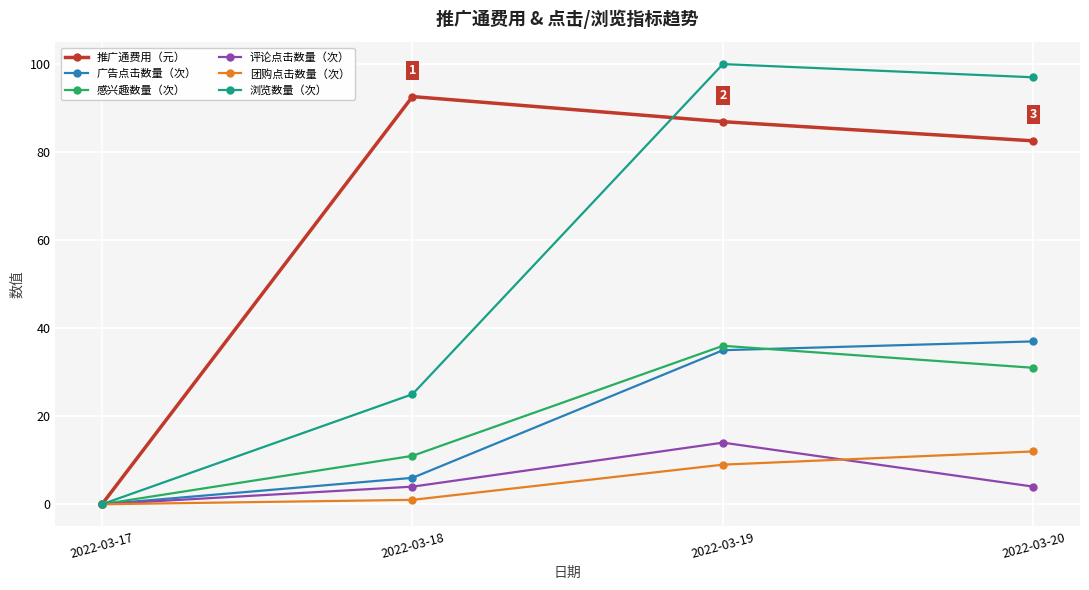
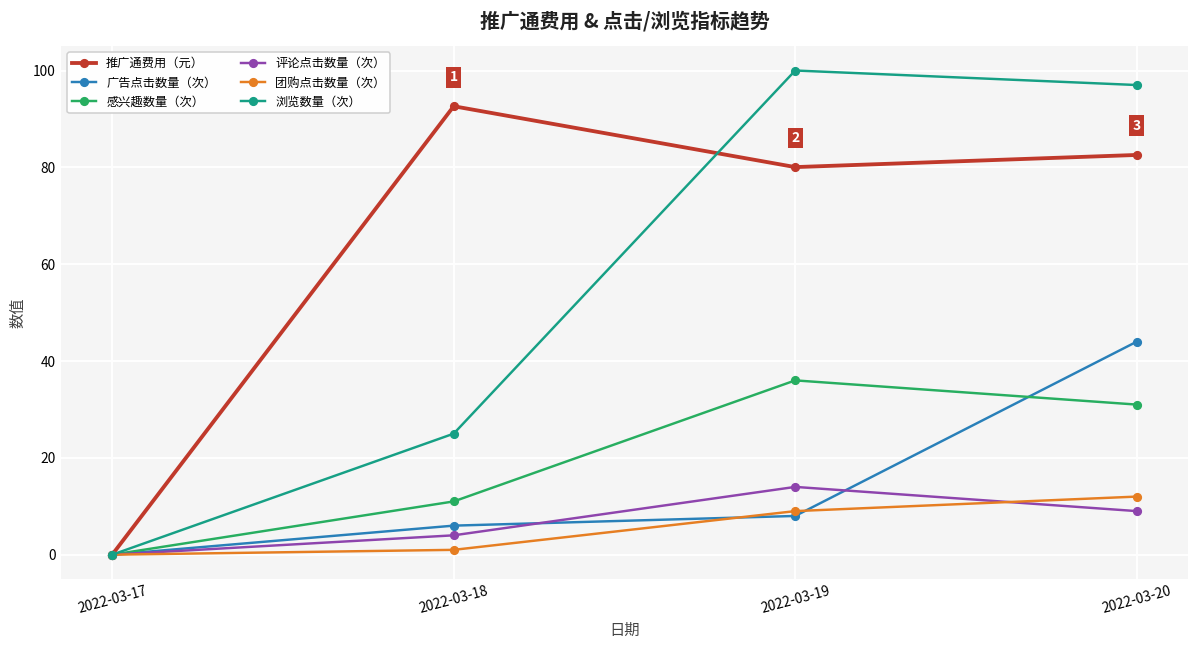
  {
    "推广通费用（元）": {
-     "2022-03-19": 87
+     "2022-03-19": 80
    },
    "广告点击数量（次）": {
      "2022-03-18": 6,
-     "2022-03-19": 35,
-     "2022-03-20": 37
+     "2022-03-19": 8,
+     "2022-03-20": 44
    },
    "评论点击数量（次）": {
      "2022-03-18": 4,
      "2022-03-19": 14,
-     "2022-03-20": 4
+     "2022-03-20": 9
    },
    "团购点击数量（次）": {
      "2022-03-18": 1,
      "2022-03-19": 9,
      "2022-03-20": 12
    }
  }
